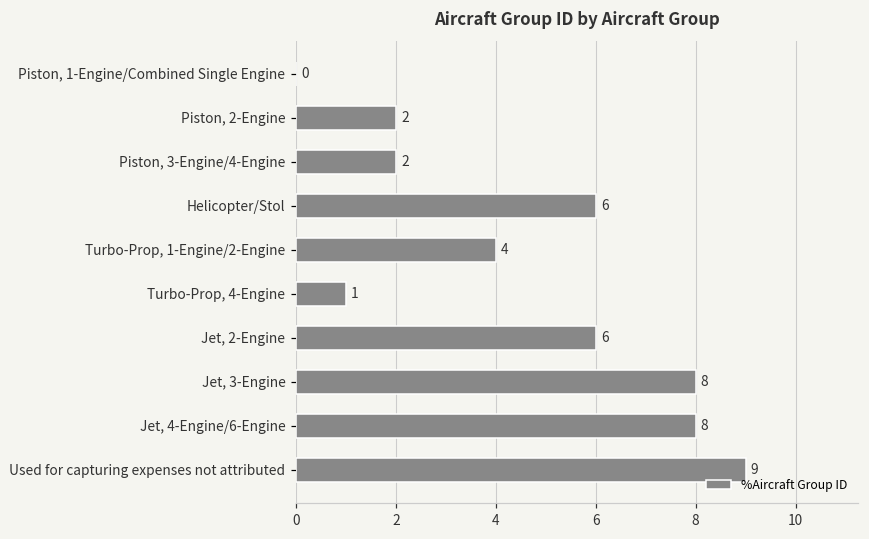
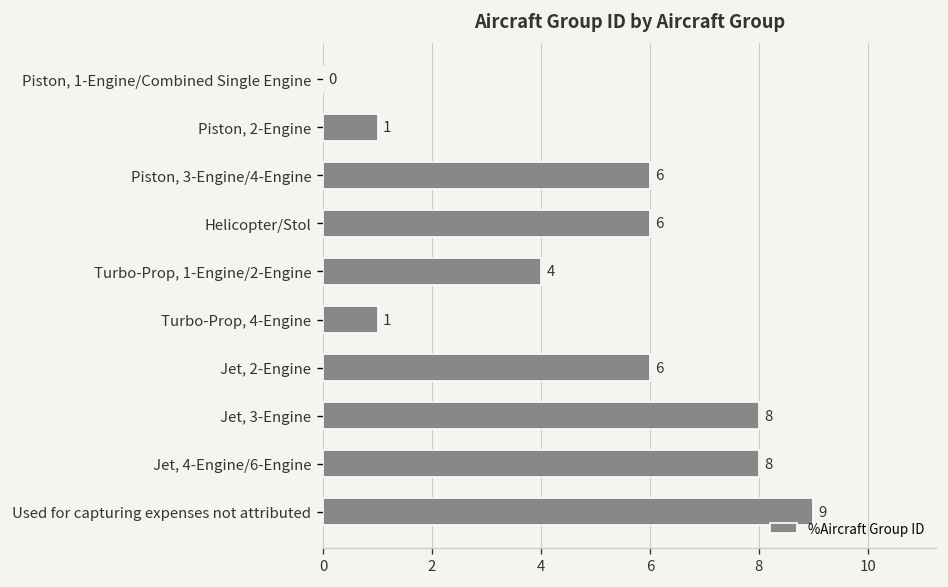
  {
    "Piston, 1-Engine/Combined Single Engine": 0,
-   "Piston, 2-Engine": 2,
-   "Piston, 3-Engine/4-Engine": 2,
+   "Piston, 2-Engine": 1,
+   "Piston, 3-Engine/4-Engine": 6,
    "Helicopter/Stol": 6,
    "Turbo-Prop, 1-Engine/2-Engine": 4,
    "Turbo-Prop, 4-Engine": 1,
    "Jet, 2-Engine": 6,
    "Jet, 3-Engine": 8,
    "Jet, 4-Engine/6-Engine": 8,
    "Used for capturing expenses not attributed": 9
  }
